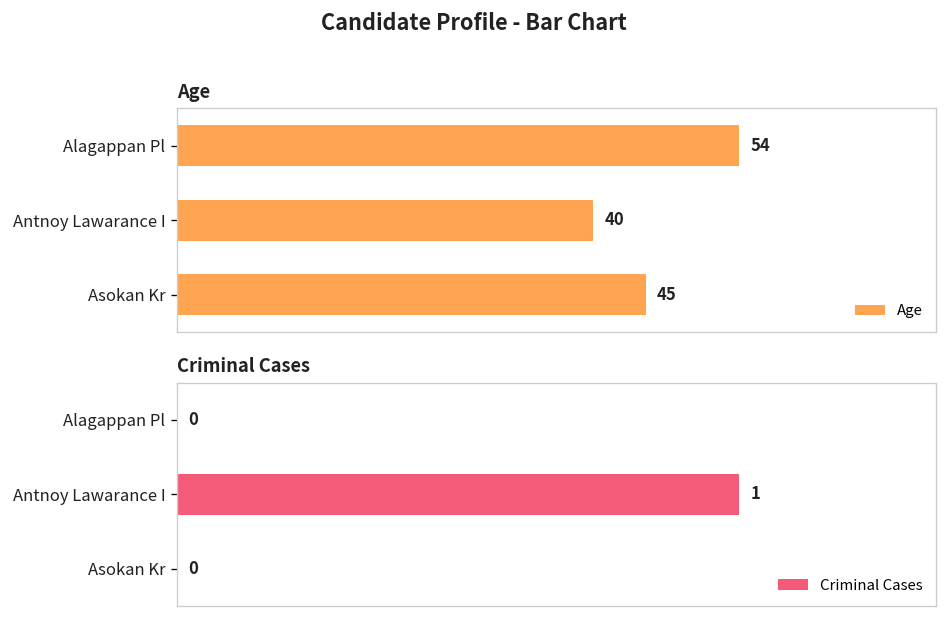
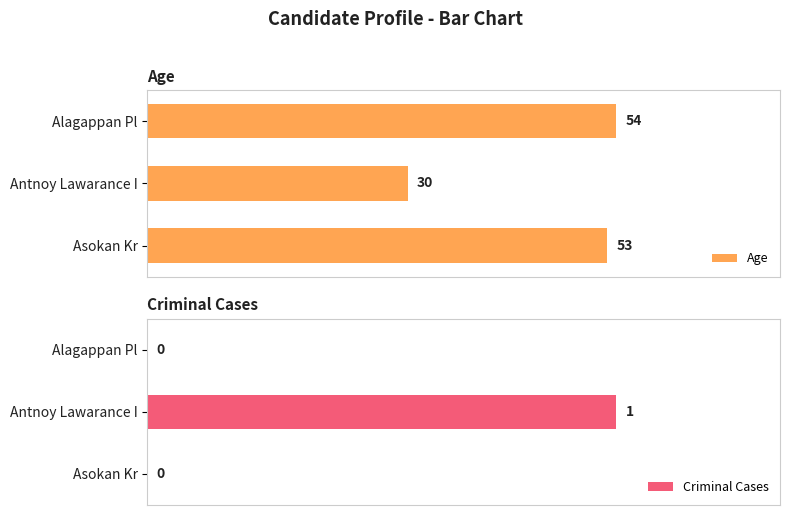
  {
    "Age": {
      "Alagappan Pl": 54,
-     "Antnoy Lawarance I": 40,
-     "Asokan Kr": 45
+     "Antnoy Lawarance I": 30,
+     "Asokan Kr": 53
    },
    "Criminal Cases": {
      "Alagappan Pl": 0,
      "Antnoy Lawarance I": 1,
      "Asokan Kr": 0
    }
  }
